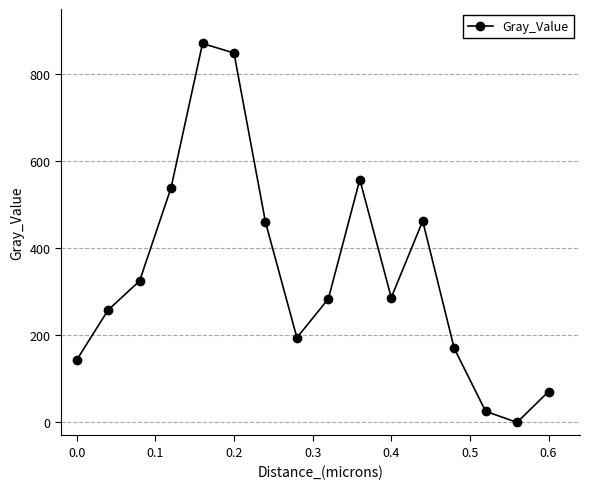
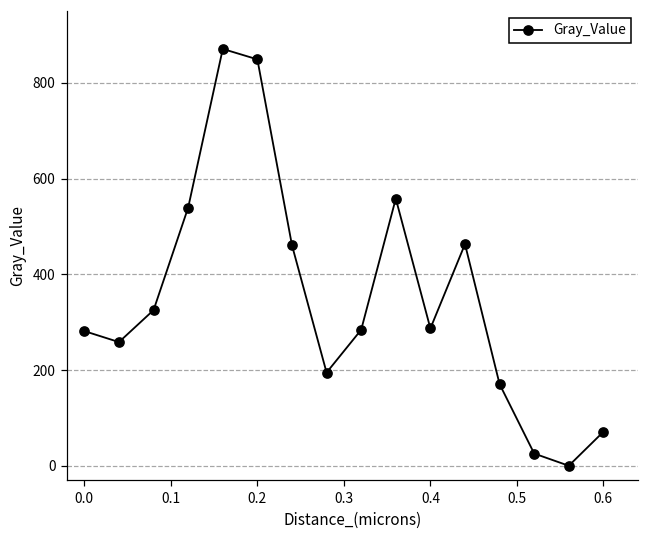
  {
-   "0.0": 140,
+   "0.0": 280,
    "0.2": 850,
    "0.4": 290,
    "0.6": 70
  }
